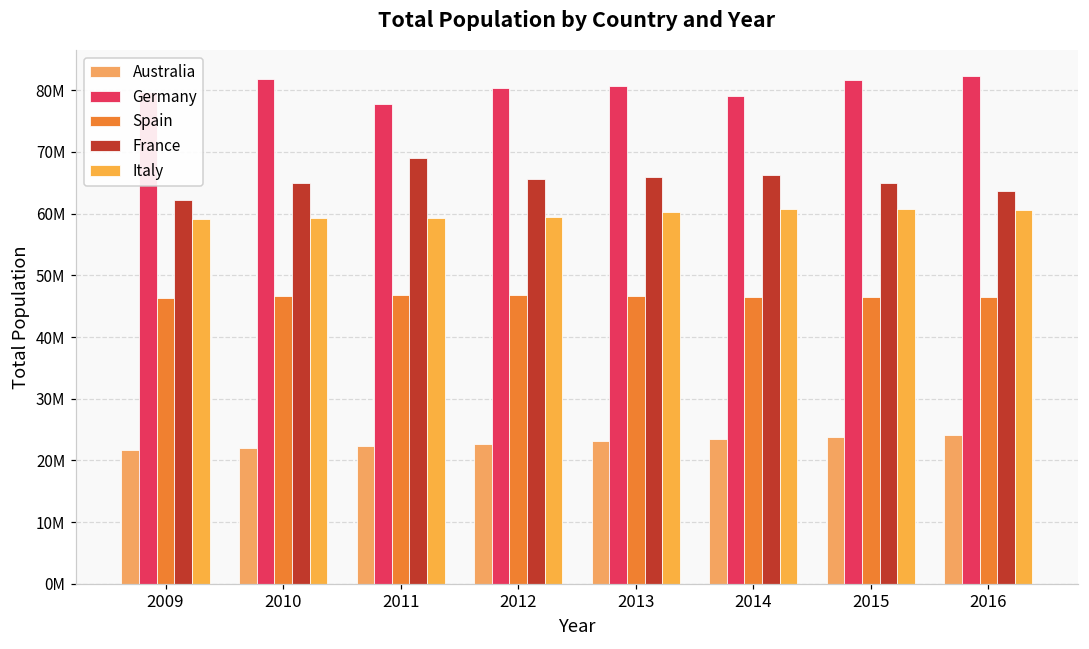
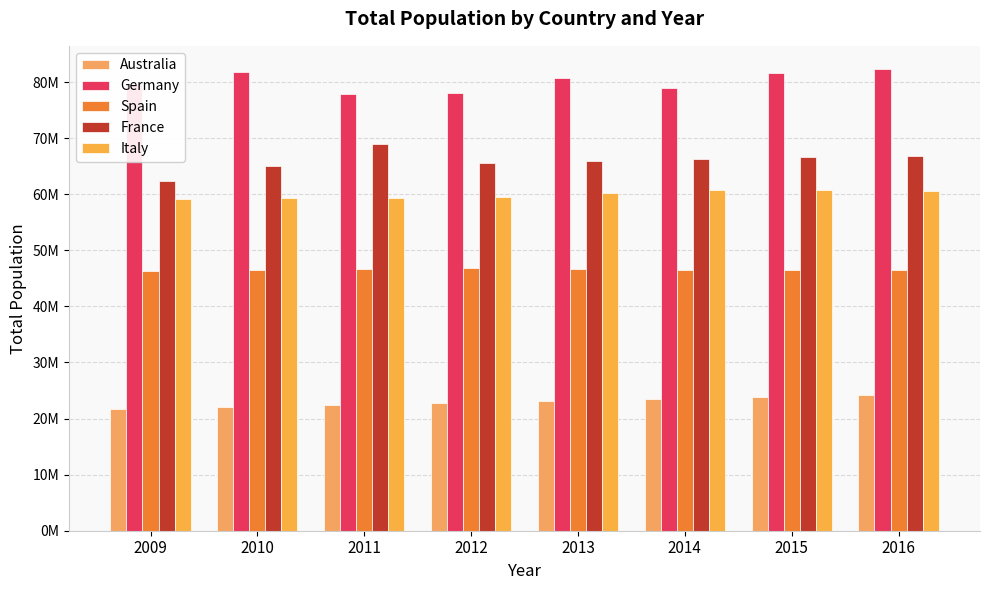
  {
    "Germany": {
      "2010": 82000000,
      "2011": 78000000,
-     "2012": 80000000,
+     "2012": 78000000,
      "2013": 81000000,
      "2014": 79000000,
      "2015": 82000000,
      "2016": 82000000
    },
    "France": {
      "2009": 62000000,
      "2010": 65000000,
      "2011": 69000000,
      "2012": 66000000,
      "2013": 66000000,
      "2014": 66000000,
-     "2015": 65000000,
-     "2016": 64000000
+     "2015": 67000000,
+     "2016": 67000000
    }
  }
